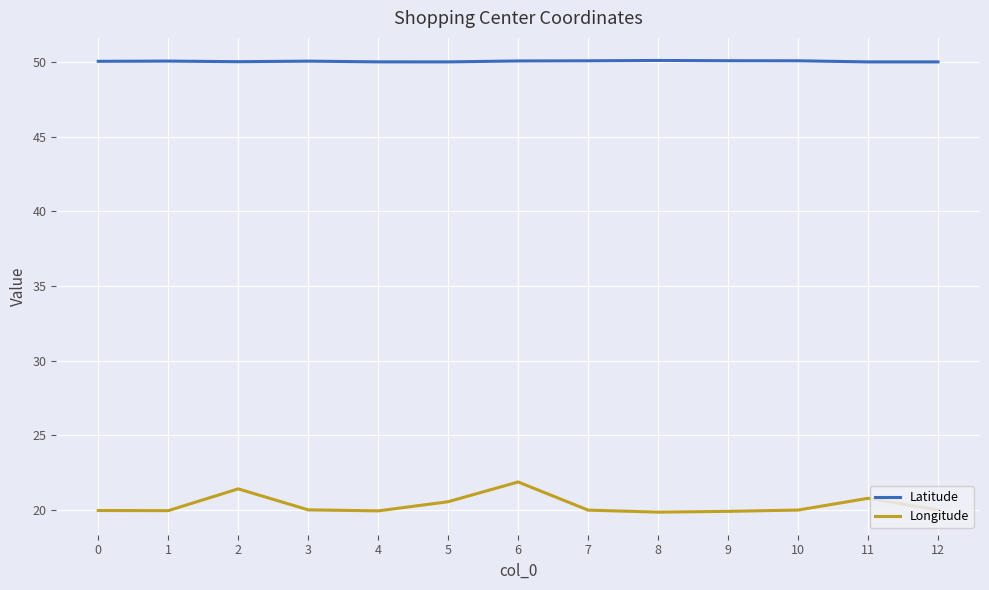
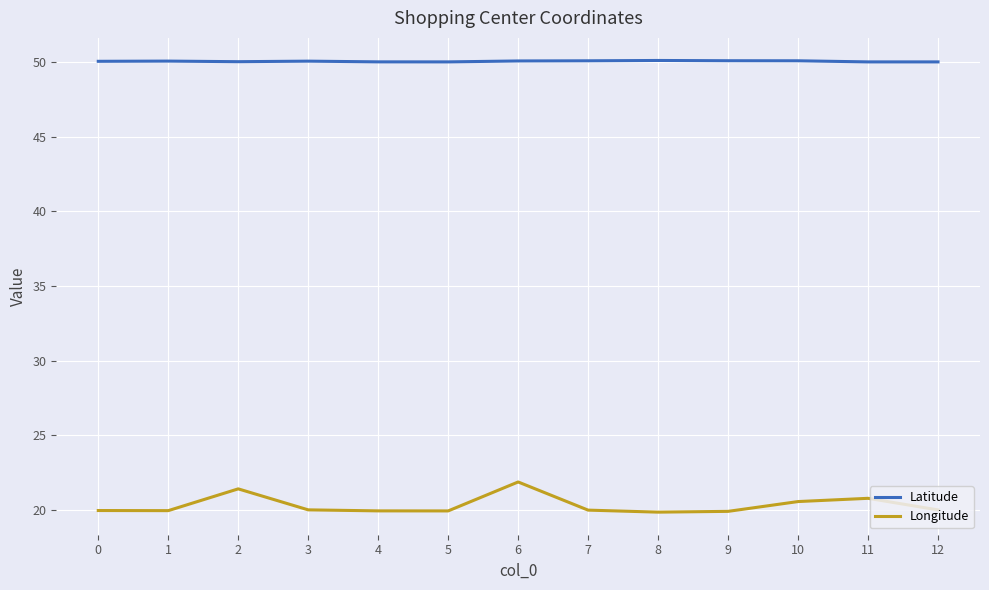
  {
    "Latitude": {
      "0": 50.1,
      "1": 50.1,
      "2": 50.0,
      "3": 50.1,
      "4": 50.0,
      "5": 50.0,
      "6": 50.1,
      "7": 50.1,
      "8": 50.1,
      "9": 50.1,
      "10": 50.1,
      "11": 50.0,
      "12": 50.0
    },
    "Longitude": {
      "0": 20.0,
      "1": 19.9,
      "2": 21.4,
      "3": 20.0,
      "4": 19.9,
-     "5": 20.5,
+     "5": 19.9,
      "6": 21.9,
      "7": 20.0,
      "8": 19.8,
      "9": 19.9,
-     "10": 20.0,
+     "10": 20.6,
      "11": 20.8
    }
  }
